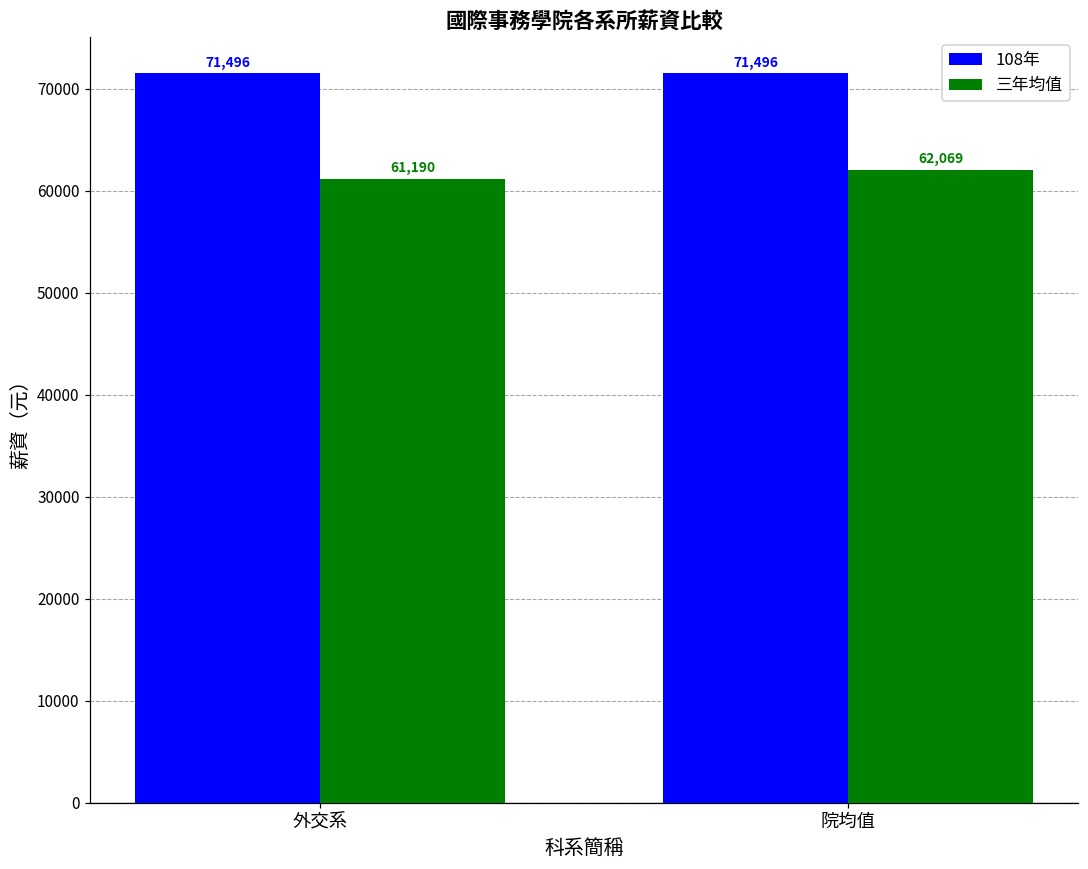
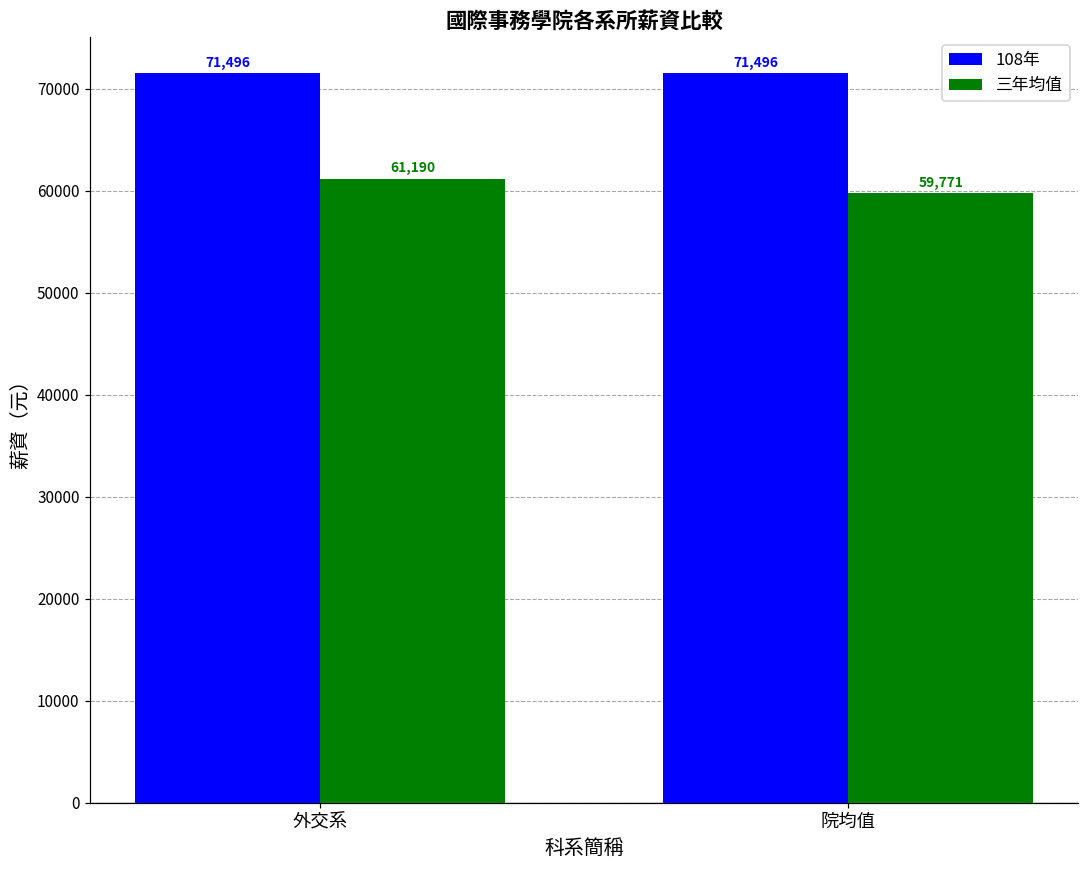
  {
    "108年": {
      "外交系": "71,496",
      "院均值": "71,496"
    },
    "三年均值": {
      "外交系": "61,190",
-     "院均值": "62,069"
+     "院均值": "59,771"
    }
  }
